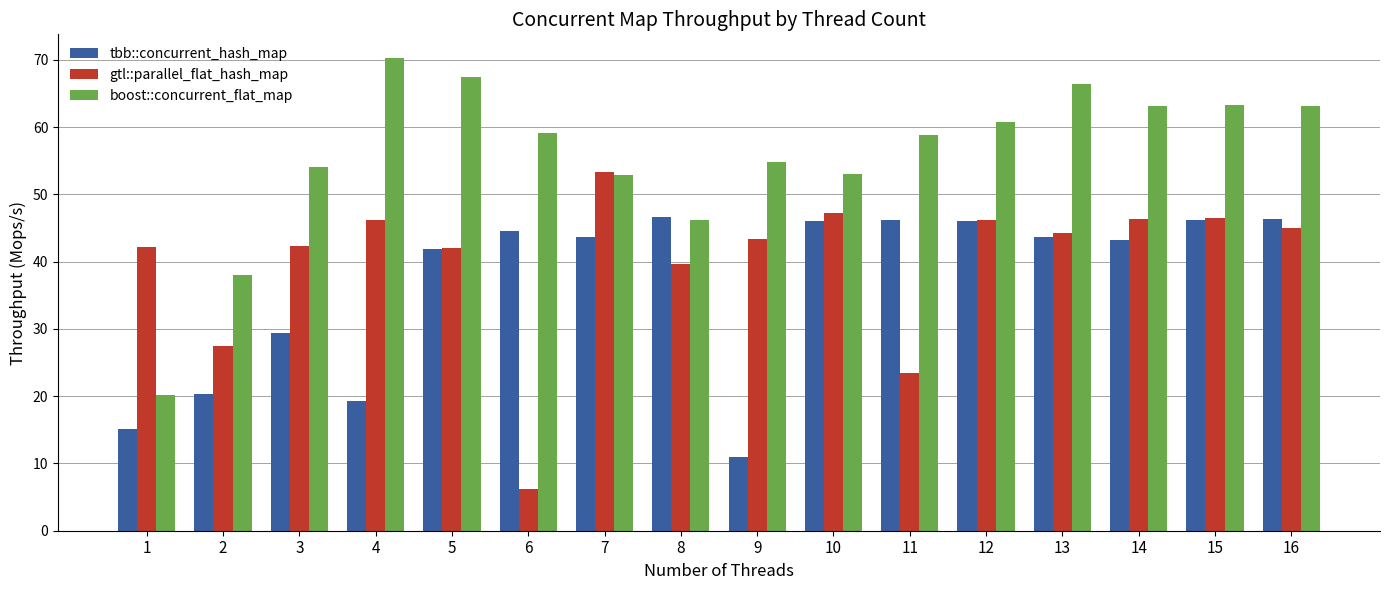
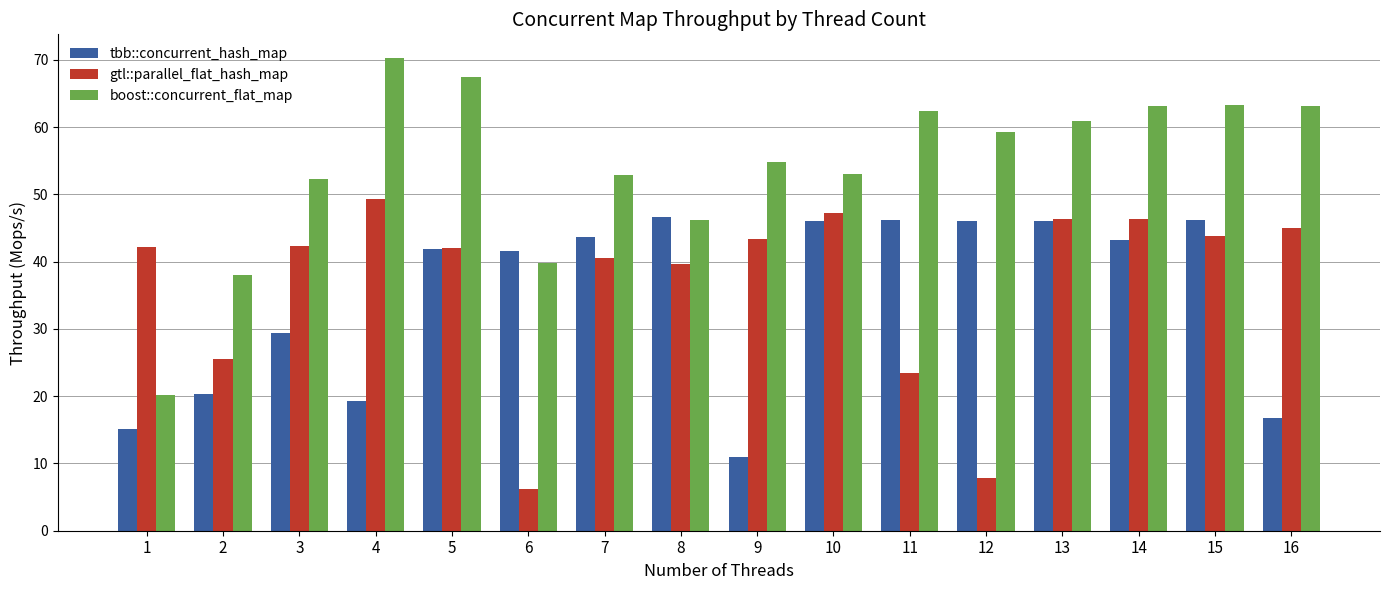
  {
    "tbb::concurrent_hash_map": {
      "1": 15,
      "2": 20,
      "3": 29,
      "4": 19,
      "5": 42,
-     "6": 44,
+     "6": 42,
      "7": 44,
      "8": 47,
      "9": 11,
      "10": 46,
      "11": 46,
      "12": 46,
-     "13": 44,
+     "13": 46,
      "14": 43,
      "15": 46,
-     "16": 46
+     "16": 17
    },
    "gtl::parallel_flat_hash_map": {
      "1": 42,
-     "2": 27,
+     "2": 26,
      "3": 42,
-     "4": 46,
+     "4": 49,
      "5": 42,
      "6": 6,
-     "7": 53,
+     "7": 41,
      "8": 40,
      "9": 43,
      "10": 47,
      "11": 23,
-     "12": 46,
-     "13": 44,
+     "12": 8,
+     "13": 46,
      "14": 46,
-     "15": 46,
+     "15": 44,
      "16": 45
    },
    "boost::concurrent_flat_map": {
      "1": 20,
      "2": 38,
-     "3": 54,
+     "3": 52,
      "4": 70,
      "5": 67,
-     "6": 59,
+     "6": 40,
      "7": 53,
      "8": 46,
      "9": 55,
      "10": 53,
-     "11": 59,
-     "12": 61,
-     "13": 66,
+     "11": 62,
+     "12": 59,
+     "13": 61,
      "14": 63,
      "15": 63,
      "16": 63
    }
  }
